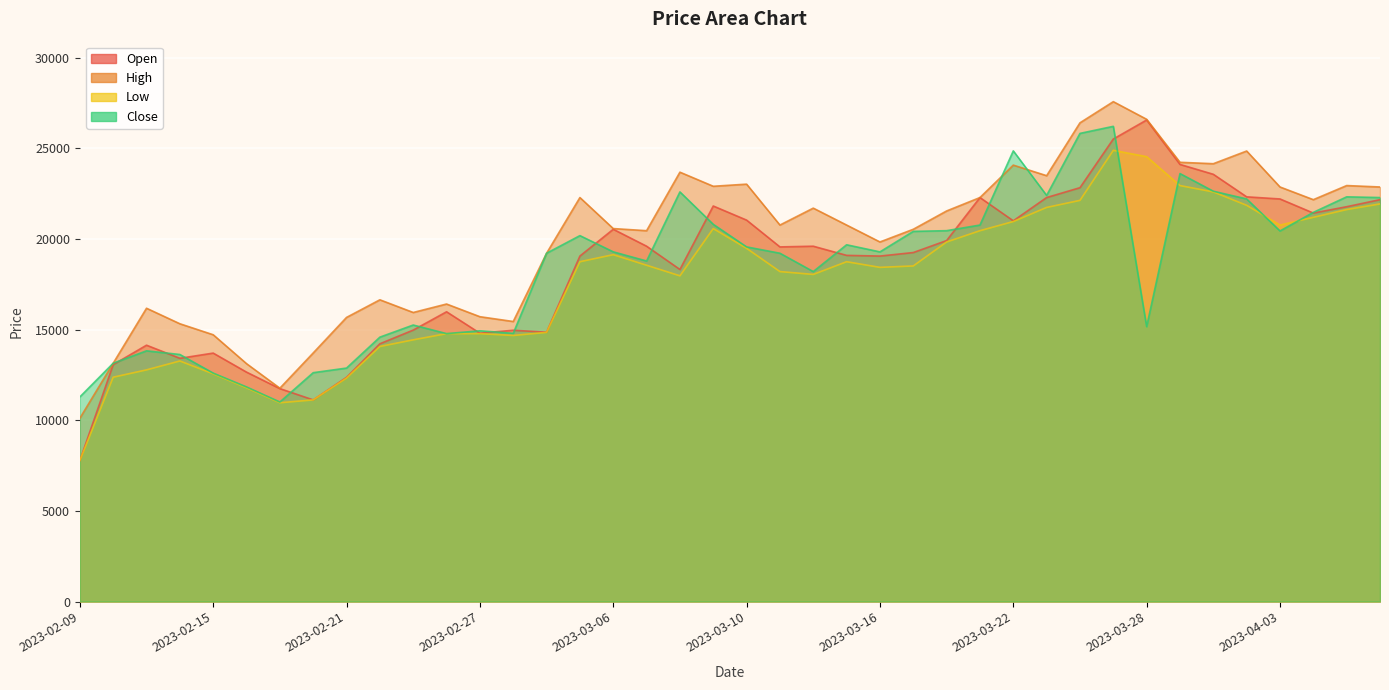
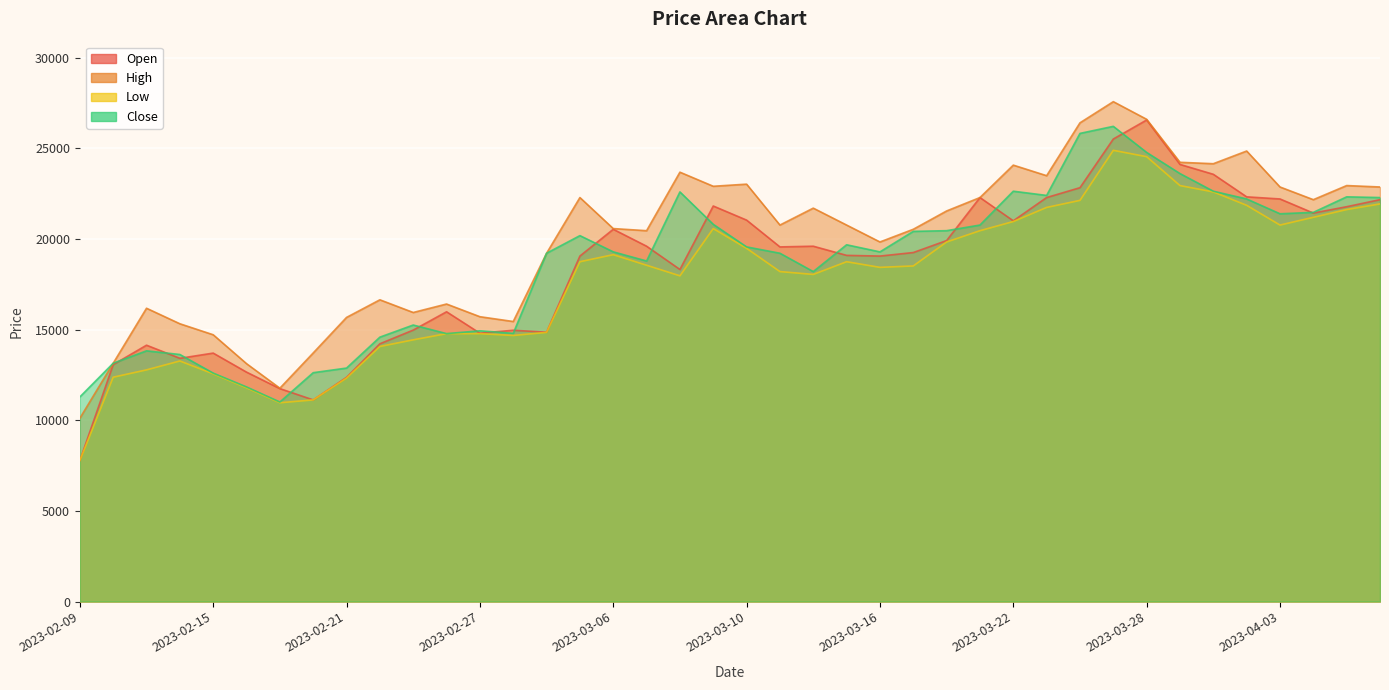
  {
    "Close": {
      "2023-02-09": 11300,
      "2023-02-21": 12900,
      "2023-03-06": 19300,
      "2023-03-16": 19300,
-     "2023-03-22": 24900,
-     "2023-03-28": 15200,
-     "2023-04-03": 20400
+     "2023-03-22": 22600,
+     "2023-03-28": 24800,
+     "2023-04-03": 21400
    }
  }
